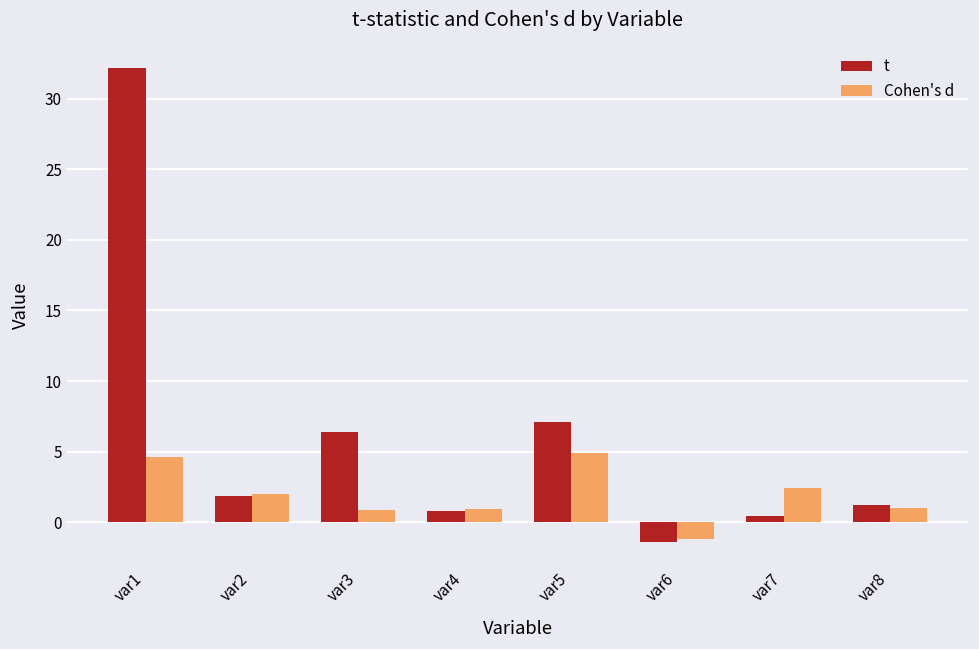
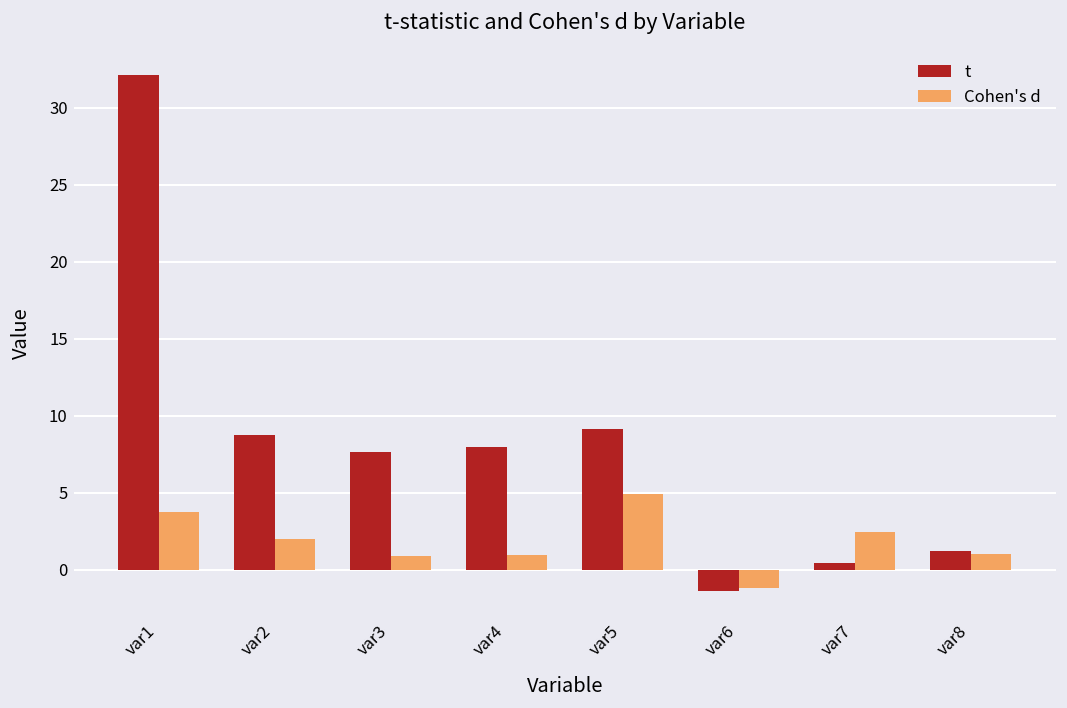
  {
    "t": {
      "var1": 32.1,
-     "var2": 1.9,
-     "var3": 6.4,
-     "var4": 0.8,
-     "var5": 7.1,
+     "var2": 8.8,
+     "var3": 7.6,
+     "var4": 8.0,
+     "var5": 9.1,
      "var6": -1.4,
      "var7": 0.4,
      "var8": 1.2
    },
    "Cohen's d": {
-     "var1": 4.6,
+     "var1": 3.8,
      "var2": 2.0,
      "var3": 0.9,
      "var4": 0.9,
      "var5": 4.9,
      "var6": -1.2,
      "var7": 2.4,
      "var8": 1.0
    }
  }
